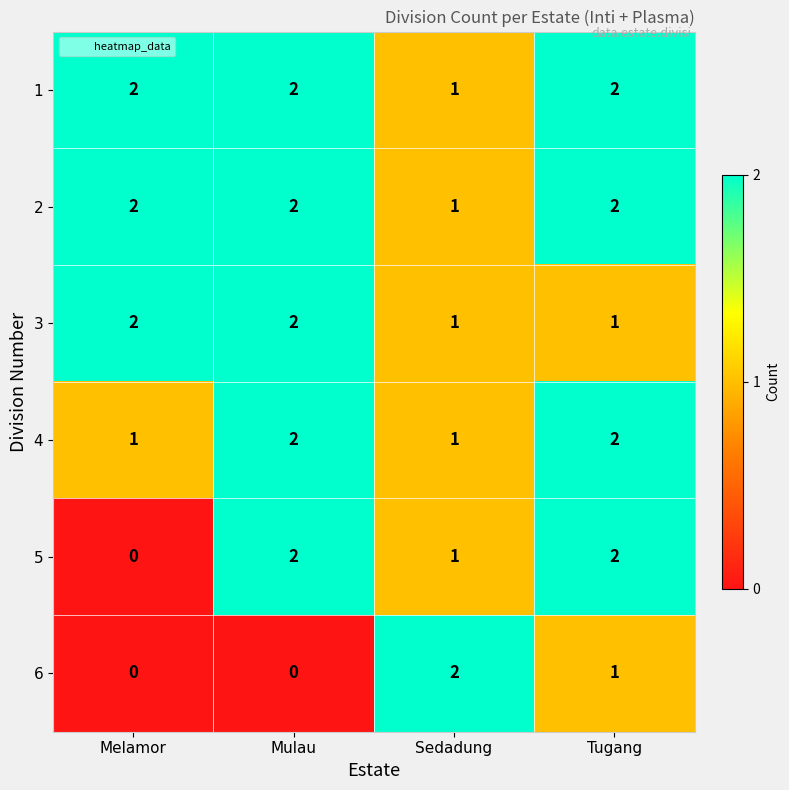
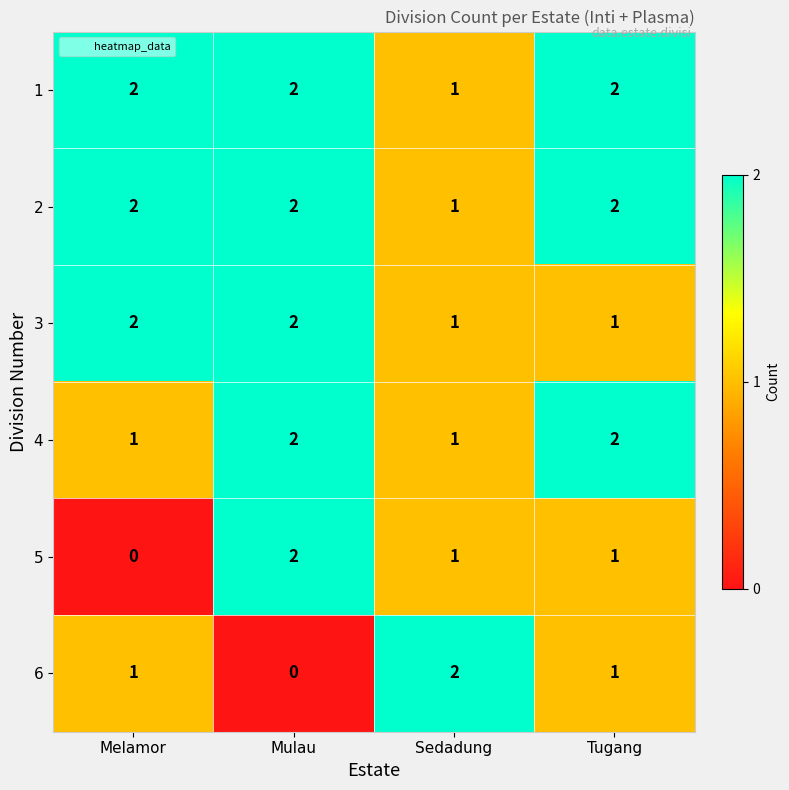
  {
    "1": {
      "Melamor": 2,
      "Mulau": 2,
      "Sedadung": 1,
      "Tugang": 2
    },
    "2": {
      "Melamor": 2,
      "Mulau": 2,
      "Sedadung": 1,
      "Tugang": 2
    },
    "3": {
      "Melamor": 2,
      "Mulau": 2,
      "Sedadung": 1,
      "Tugang": 1
    },
    "4": {
      "Melamor": 1,
      "Mulau": 2,
      "Sedadung": 1,
      "Tugang": 2
    },
    "5": {
      "Melamor": 0,
      "Mulau": 2,
      "Sedadung": 1,
-     "Tugang": 2
+     "Tugang": 1
    },
    "6": {
-     "Melamor": 0,
+     "Melamor": 1,
      "Mulau": 0,
      "Sedadung": 2,
      "Tugang": 1
    }
  }
